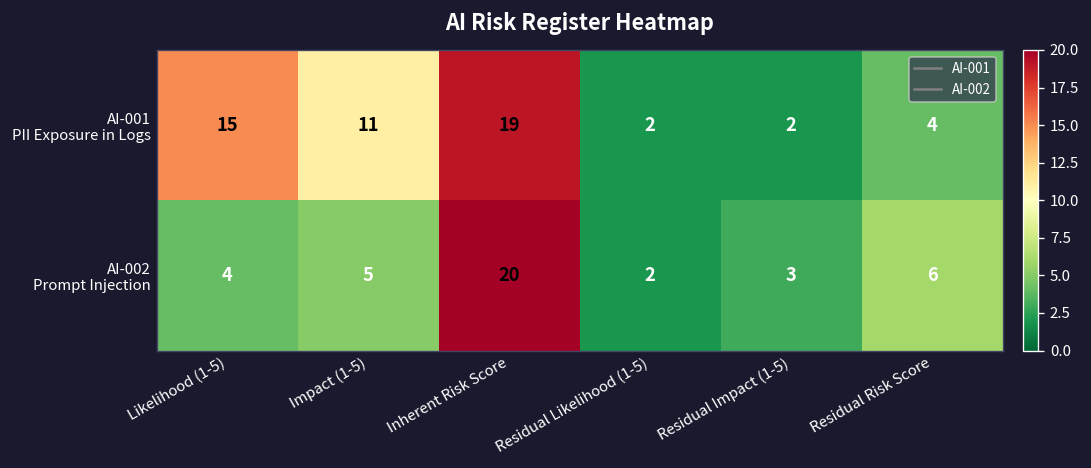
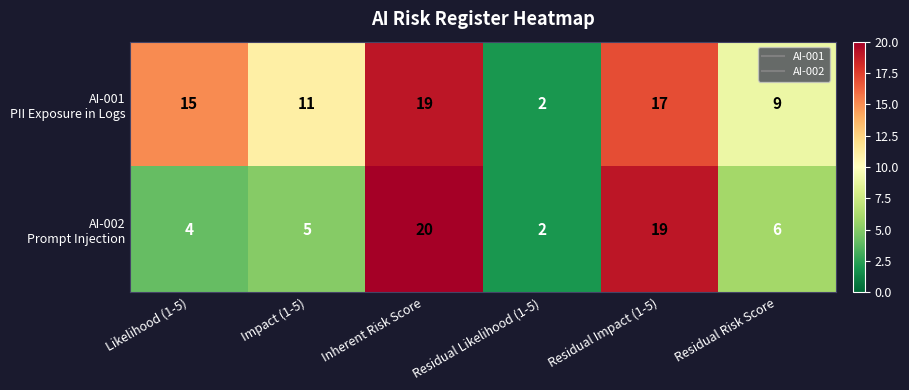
  {
    "AI-001 PII Exposure in Logs": {
      "Likelihood (1-5)": 15,
      "Impact (1-5)": 11,
      "Inherent Risk Score": 19,
      "Residual Likelihood (1-5)": 2,
-     "Residual Impact (1-5)": 2,
-     "Residual Risk Score": 4
+     "Residual Impact (1-5)": 17,
+     "Residual Risk Score": 9
    },
    "AI-002 Prompt Injection": {
      "Likelihood (1-5)": 4,
      "Impact (1-5)": 5,
      "Inherent Risk Score": 20,
      "Residual Likelihood (1-5)": 2,
-     "Residual Impact (1-5)": 3,
+     "Residual Impact (1-5)": 19,
      "Residual Risk Score": 6
    }
  }
